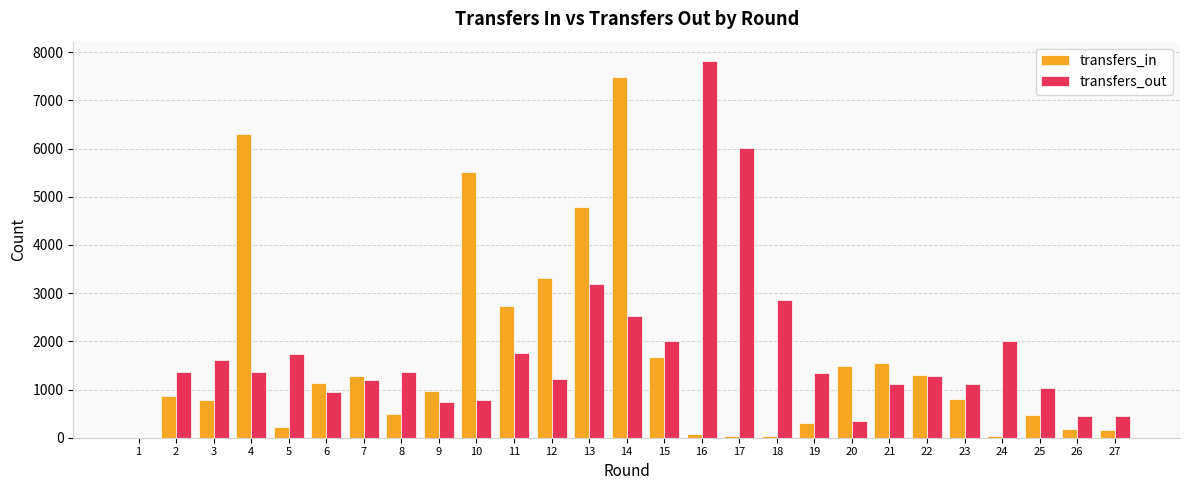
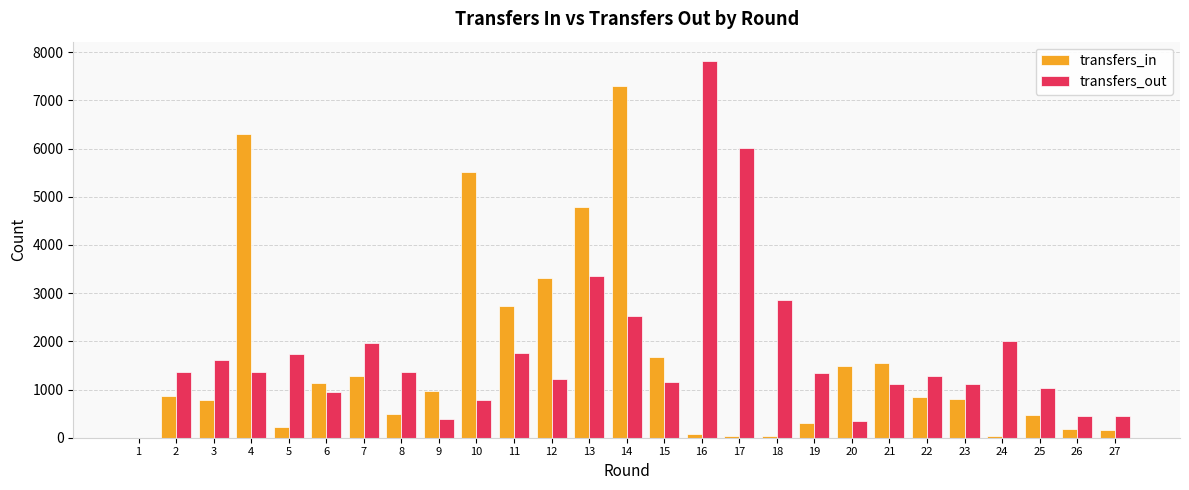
  {
    "transfers_in": {
      "1": 0,
      "2": 900,
      "3": 800,
      "4": 6300,
      "5": 200,
      "6": 1100,
      "7": 1300,
      "8": 500,
      "9": 1000,
      "10": 5500,
      "11": 2700,
      "12": 3300,
      "13": 4800,
-     "14": 7500,
+     "14": 7300,
      "15": 1700,
      "16": 100,
      "19": 300,
      "20": 1500,
      "21": 1600,
-     "22": 1300,
+     "22": 900,
      "23": 800,
      "25": 500,
      "26": 200,
      "27": 200
    },
    "transfers_out": {
      "1": 0,
      "2": 1400,
      "3": 1600,
      "4": 1400,
      "5": 1700,
      "6": 900,
-     "7": 1200,
+     "7": 2000,
      "8": 1400,
-     "9": 700,
+     "9": 400,
      "10": 800,
      "11": 1800,
      "12": 1200,
-     "13": 3200,
+     "13": 3400,
      "14": 2500,
-     "15": 2000,
+     "15": 1200,
      "16": 7800,
      "17": 6000,
      "18": 2900,
      "19": 1300,
      "20": 400,
      "21": 1100,
      "22": 1300,
      "23": 1100,
      "24": 2000,
      "25": 1000,
      "26": 500,
      "27": 400
    }
  }
